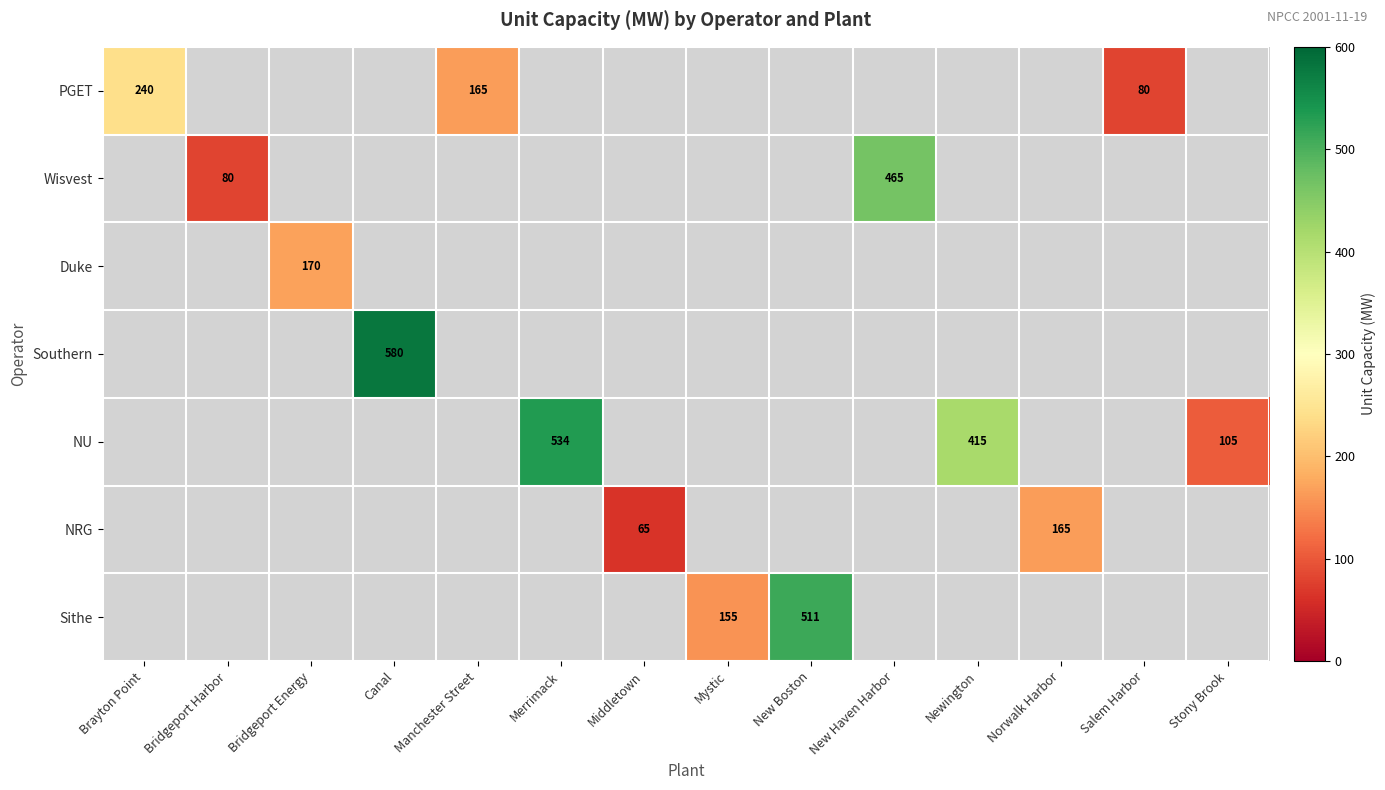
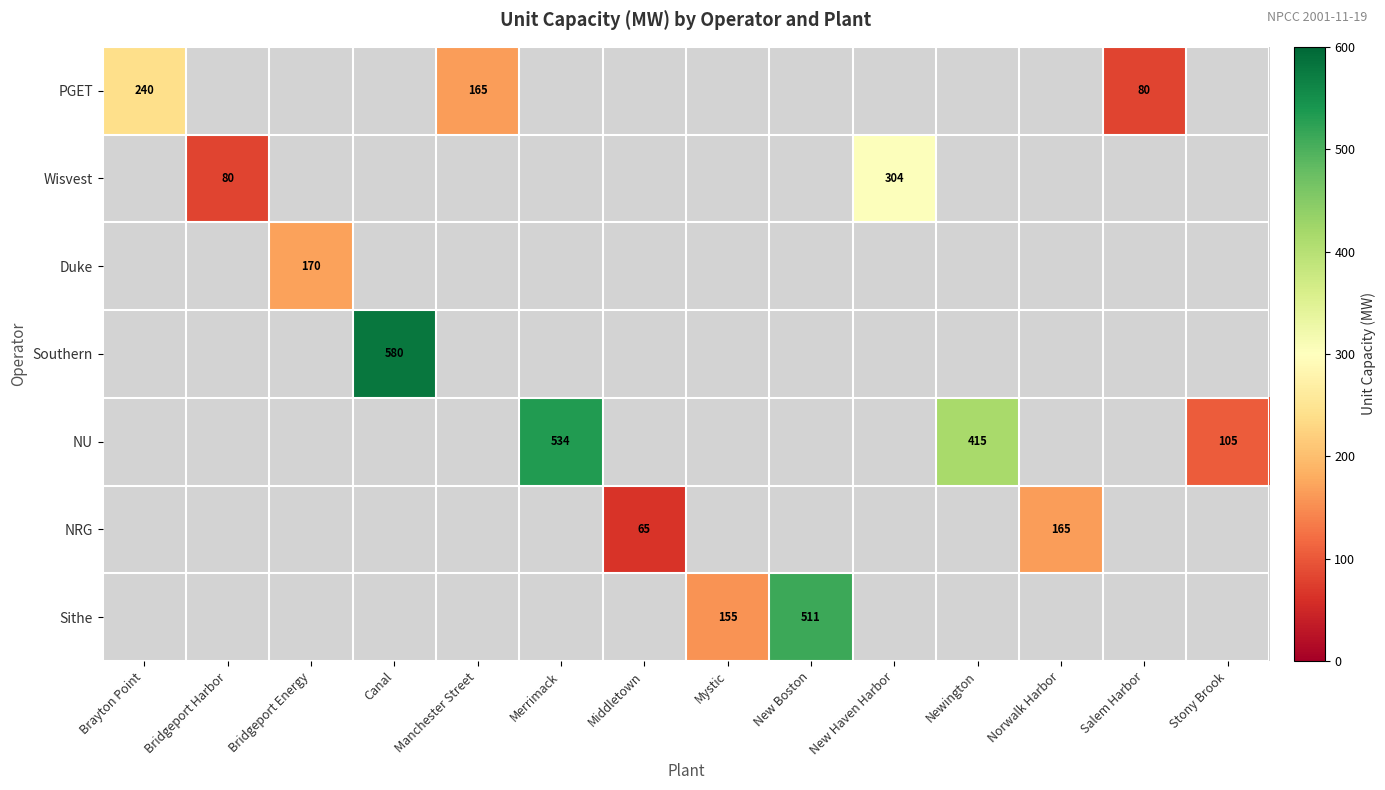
  {
    "PGET": {
      "Brayton Point": 240,
      "Manchester Street": 165,
      "Salem Harbor": 80
    },
    "Wisvest": {
      "Bridgeport Harbor": 80,
-     "New Haven Harbor": 465
+     "New Haven Harbor": 304
    },
    "Duke": {
      "Bridgeport Energy": 170
    },
    "Southern": {
      "Canal": 580
    },
    "NU": {
      "Merrimack": 534,
      "Newington": 415,
      "Stony Brook": 105
    },
    "NRG": {
      "Middletown": 65,
      "Norwalk Harbor": 165
    },
    "Sithe": {
      "Mystic": 155,
      "New Boston": 511
    }
  }
